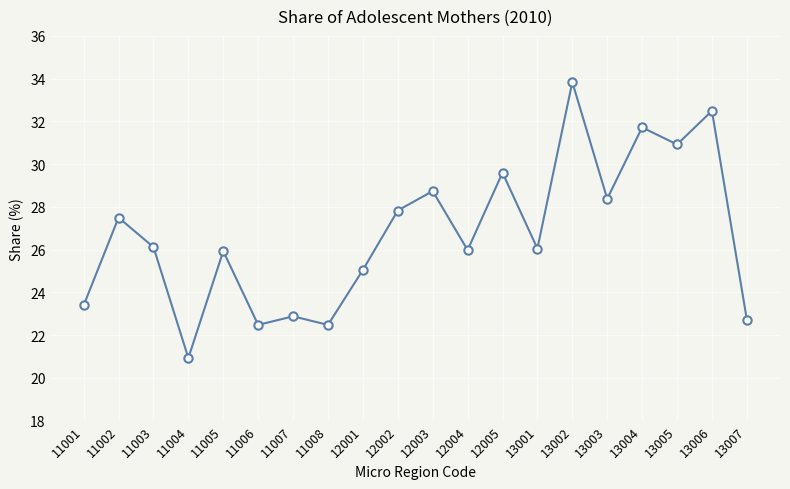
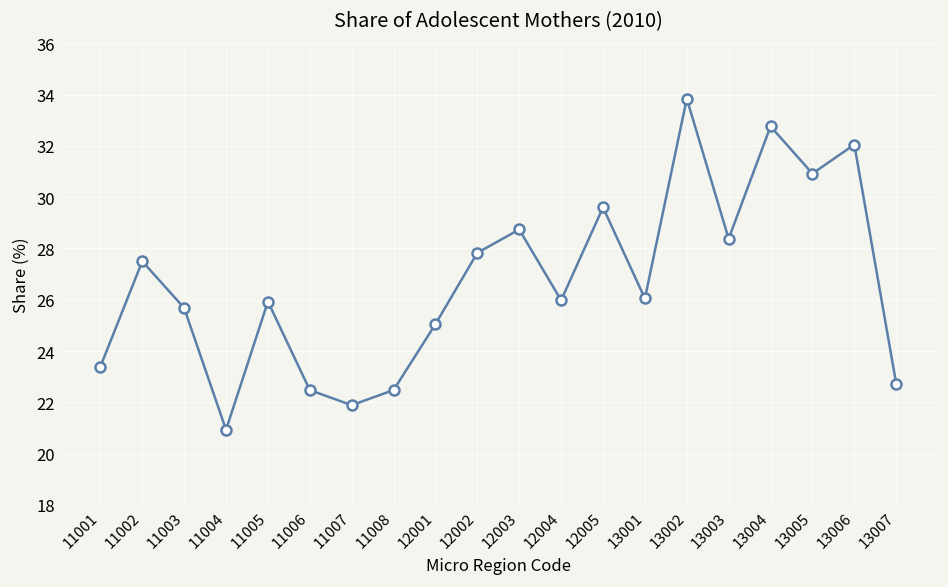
  {
    "11001": 23.4,
    "11002": 27.5,
-   "11003": 26.1,
+   "11003": 25.7,
    "11004": 20.9,
    "11005": 25.9,
    "11006": 22.5,
-   "11007": 22.9,
+   "11007": 21.9,
    "11008": 22.5,
    "12001": 25.1,
    "12002": 27.8,
    "12003": 28.7,
    "12004": 26.0,
    "12005": 29.6,
    "13001": 26.1,
    "13002": 33.8,
    "13003": 28.4,
-   "13004": 31.7,
+   "13004": 32.8,
    "13005": 30.9,
-   "13006": 32.5,
+   "13006": 32.1,
    "13007": 22.7
  }
